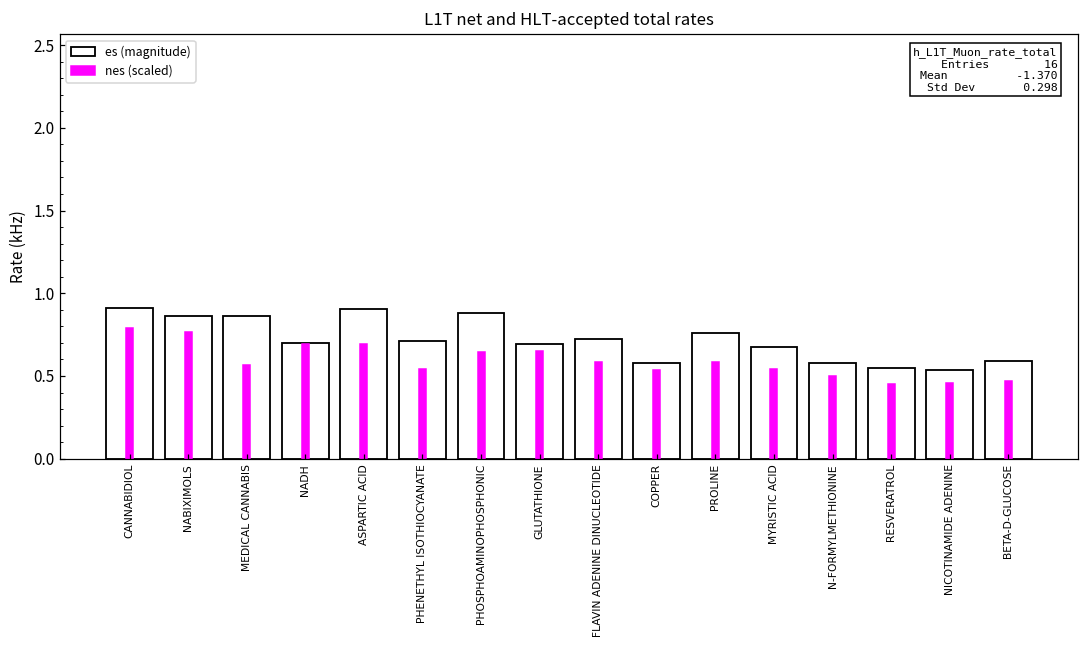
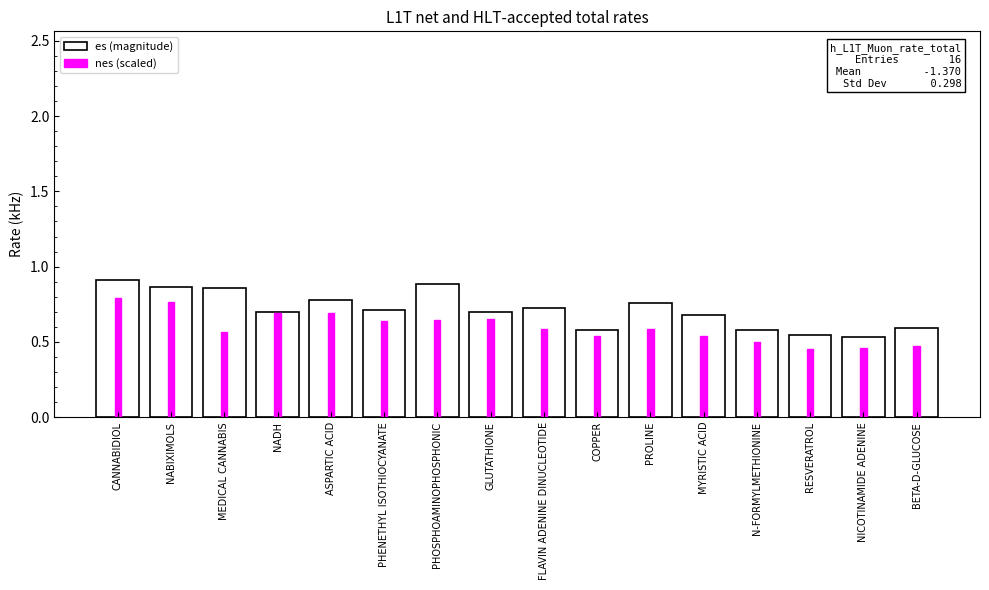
  {
    "es (magnitude)": {
      "CANNABIDIOL": 0.91,
      "NABIXIMOLS": 0.87,
      "MEDICAL CANNABIS": 0.86,
      "NADH": 0.70,
-     "ASPARTIC ACID": 0.91,
+     "ASPARTIC ACID": 0.78,
      "PHENETHYL ISOTHIOCYANATE": 0.71,
      "PHOSPHOAMINOPHOSPHONIC": 0.88,
      "GLUTATHIONE": 0.70,
      "FLAVIN ADENINE DINUCLEOTIDE": 0.73,
      "COPPER": 0.58,
      "PROLINE": 0.76,
      "MYRISTIC ACID": 0.68,
      "N-FORMYLMETHIONINE": 0.58,
      "RESVERATROL": 0.55,
      "NICOTINAMIDE ADENINE": 0.53,
      "BETA-D-GLUCOSE": 0.59
    },
    "nes (scaled)": {
      "NADH": 0.69,
-     "PHENETHYL ISOTHIOCYANATE": 0.54
+     "PHENETHYL ISOTHIOCYANATE": 0.64
    }
  }
